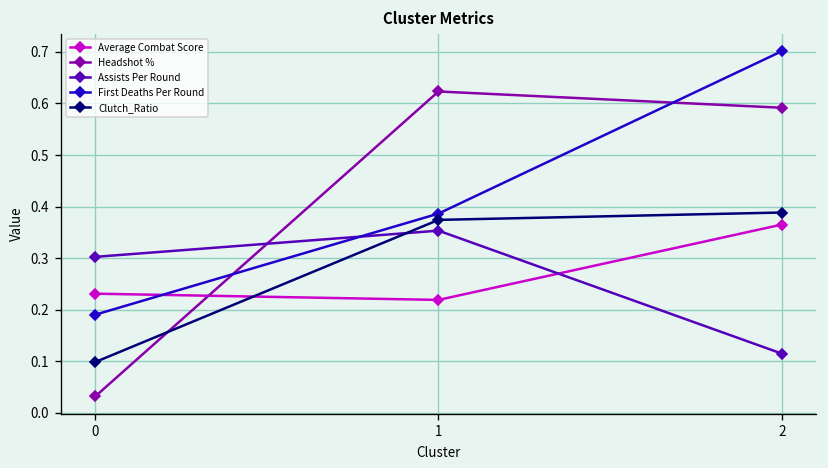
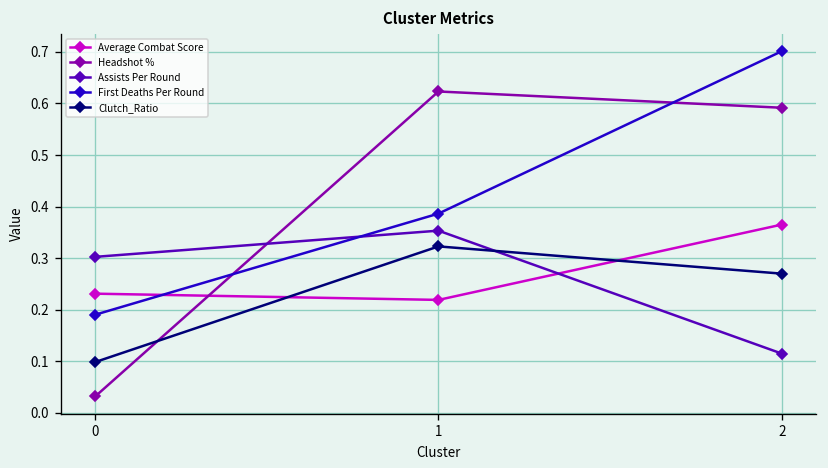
  {
    "Average Combat Score": {
      "0": 0.23,
      "1": 0.22,
      "2": 0.36
    },
    "Clutch_Ratio": {
      "0": 0.10,
-     "1": 0.37,
-     "2": 0.39
+     "1": 0.32,
+     "2": 0.27
    }
  }
